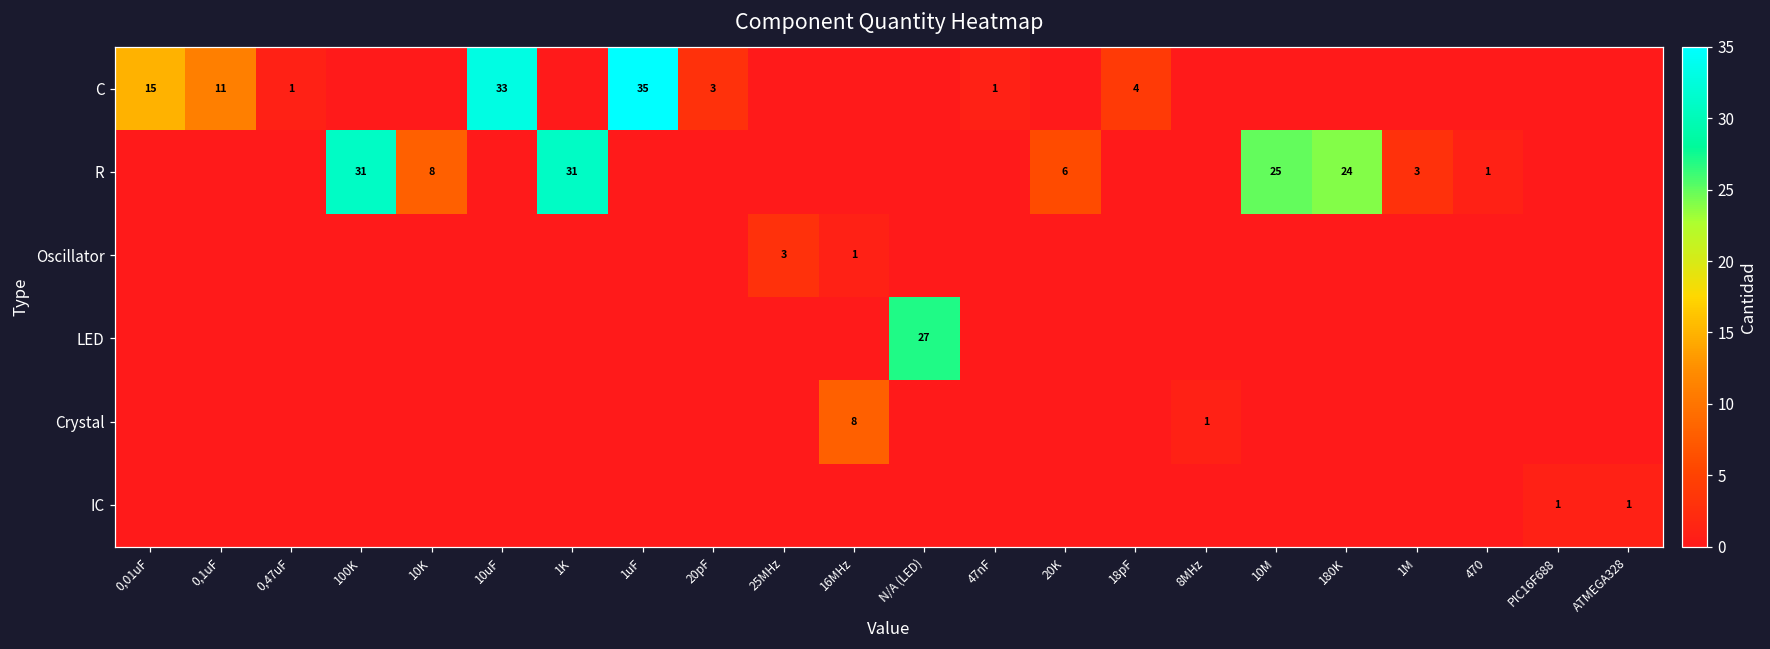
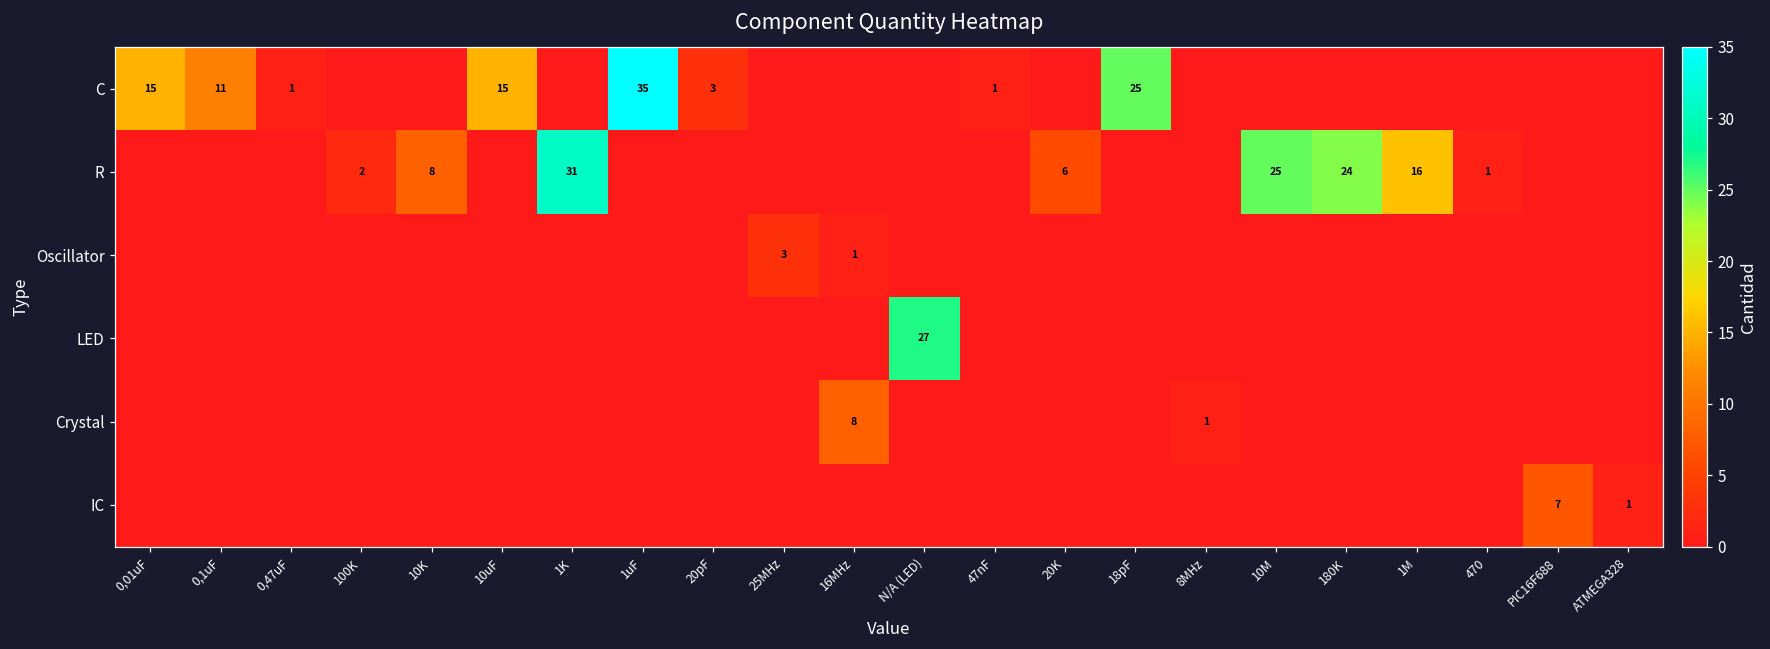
  {
    "C": {
      "0,01uF": 15,
      "0,1uF": 11,
      "0,47uF": 1,
-     "10uF": 33,
+     "10uF": 15,
      "1uF": 35,
      "20pF": 3,
      "47nF": 1,
-     "18pF": 4
+     "18pF": 25
    },
    "R": {
-     "100K": 31,
+     "100K": 2,
      "10K": 8,
      "1K": 31,
      "20K": 6,
      "10M": 25,
      "180K": 24,
-     "1M": 3,
+     "1M": 16,
      "470": 1
    },
    "Oscillator": {
      "25MHz": 3,
      "16MHz": 1
    },
    "LED": {
      "N/A (LED)": 27
    },
    "Crystal": {
      "16MHz": 8,
      "8MHz": 1
    },
    "IC": {
-     "PIC16F688": 1,
+     "PIC16F688": 7,
      "ATMEGA328": 1
    }
  }
